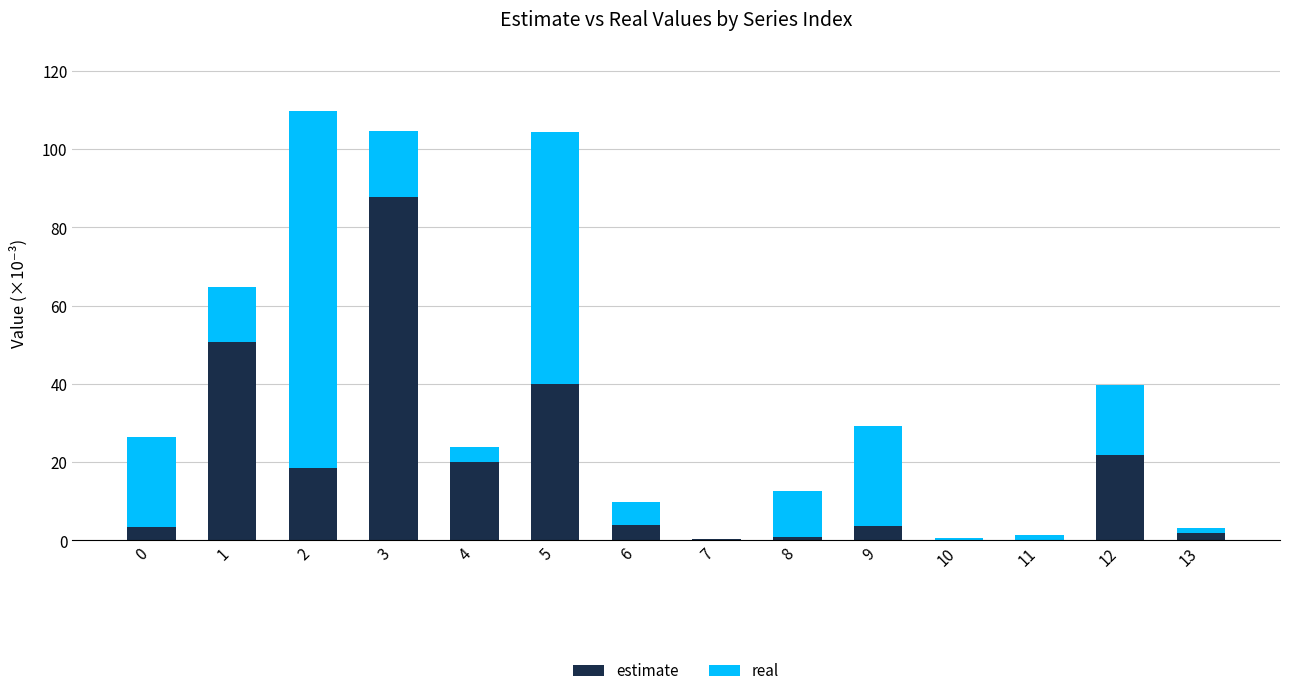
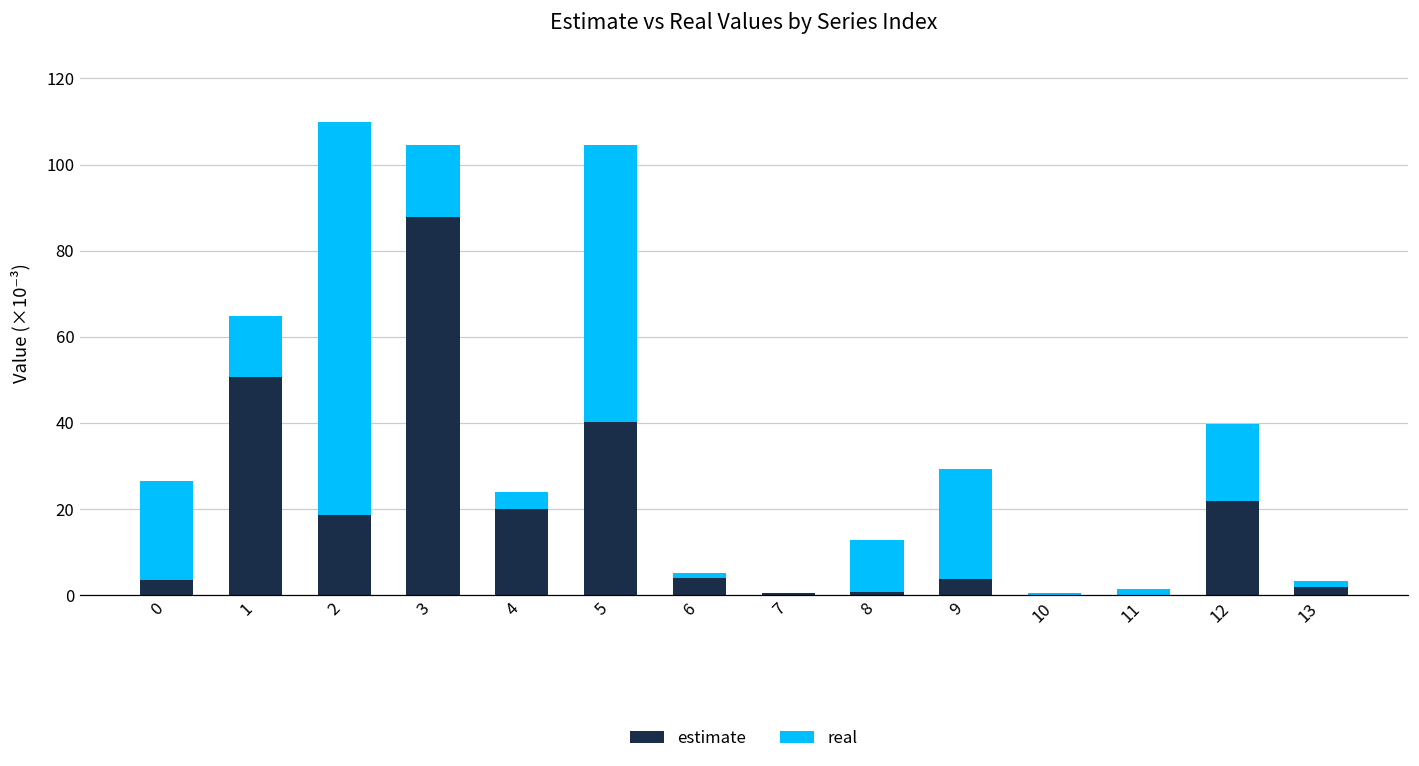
  {
    "estimate": {
      "0": 3,
      "1": 51,
      "2": 19,
      "3": 88,
      "4": 20,
      "5": 40,
      "6": 4,
      "8": 1,
      "9": 4,
      "12": 22,
      "13": 2
    },
    "real": {
      "0": 23,
      "1": 14,
      "2": 91,
      "3": 17,
      "4": 4,
      "5": 64,
-     "6": 6,
+     "6": 1,
      "7": 0,
      "8": 12,
      "9": 26,
      "11": 1,
      "12": 18,
      "13": 1
    }
  }
